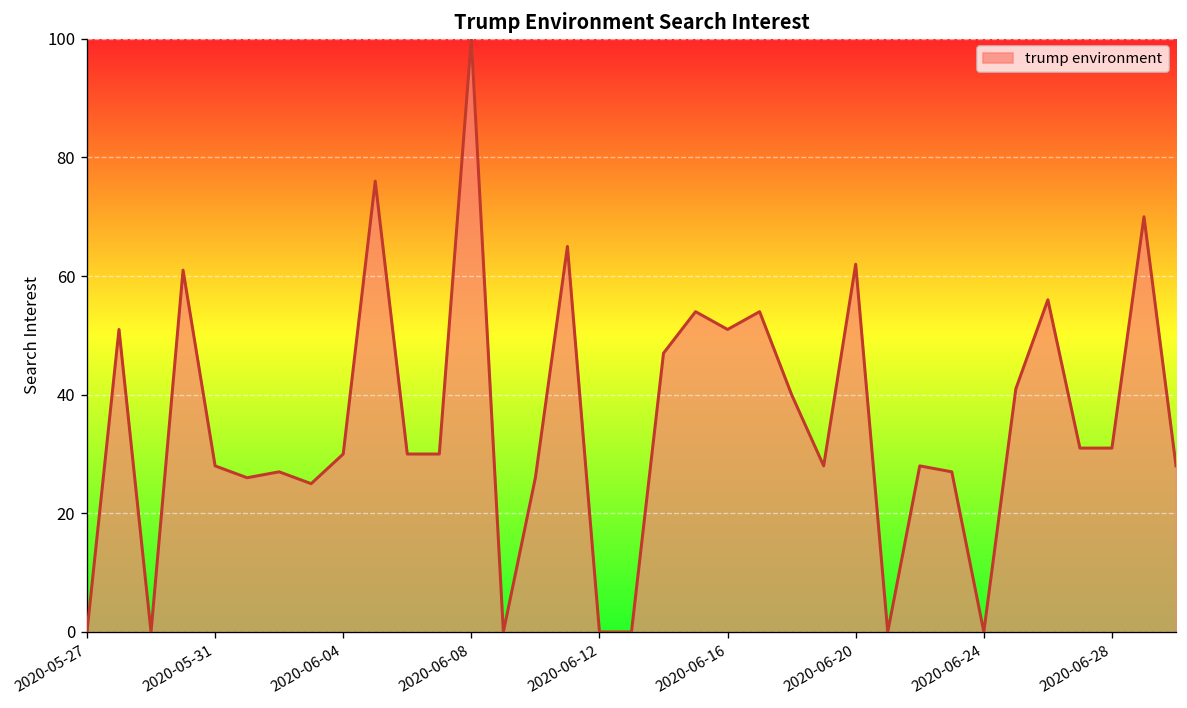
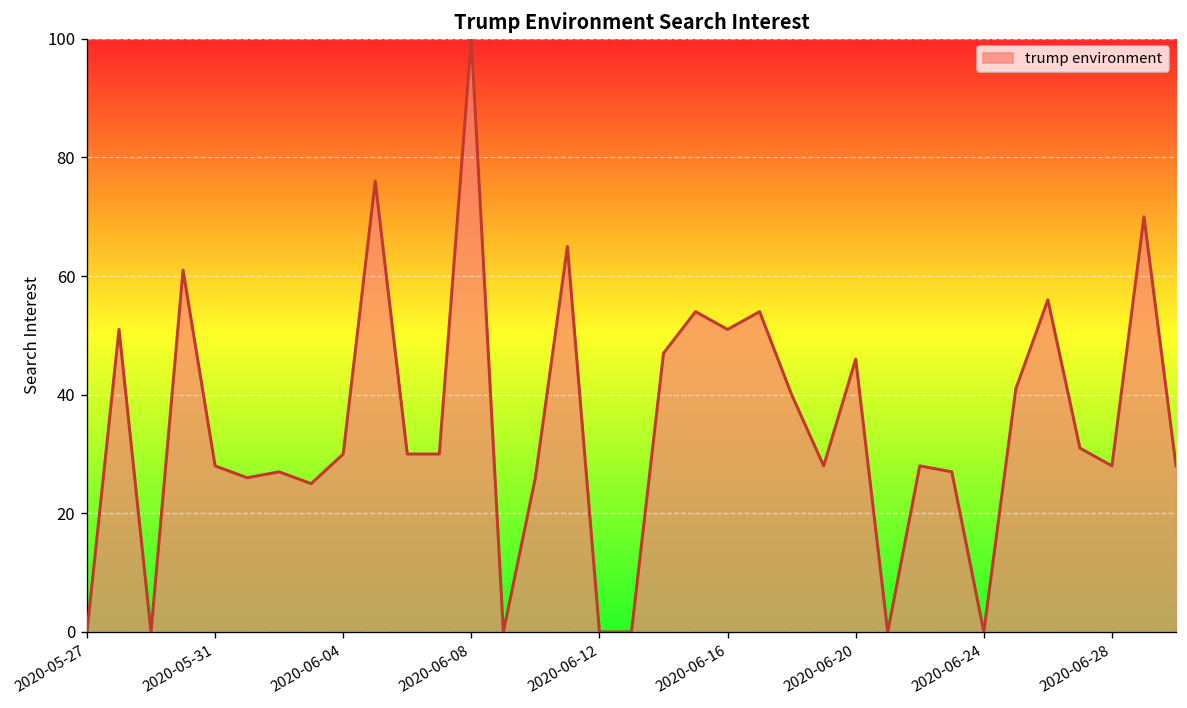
  {
    "2020-05-27": 0,
    "2020-05-31": 28,
    "2020-06-04": 30,
    "2020-06-08": 100,
    "2020-06-12": 0,
    "2020-06-16": 51,
-   "2020-06-20": 62,
+   "2020-06-20": 46,
    "2020-06-24": 0,
-   "2020-06-28": 31
+   "2020-06-28": 28
  }
